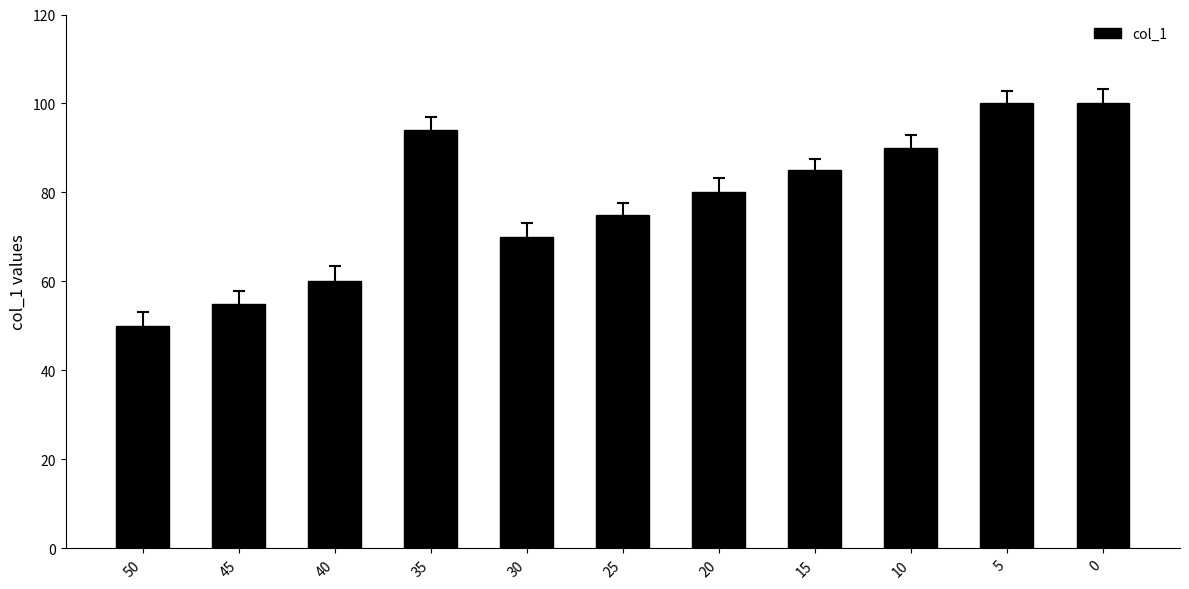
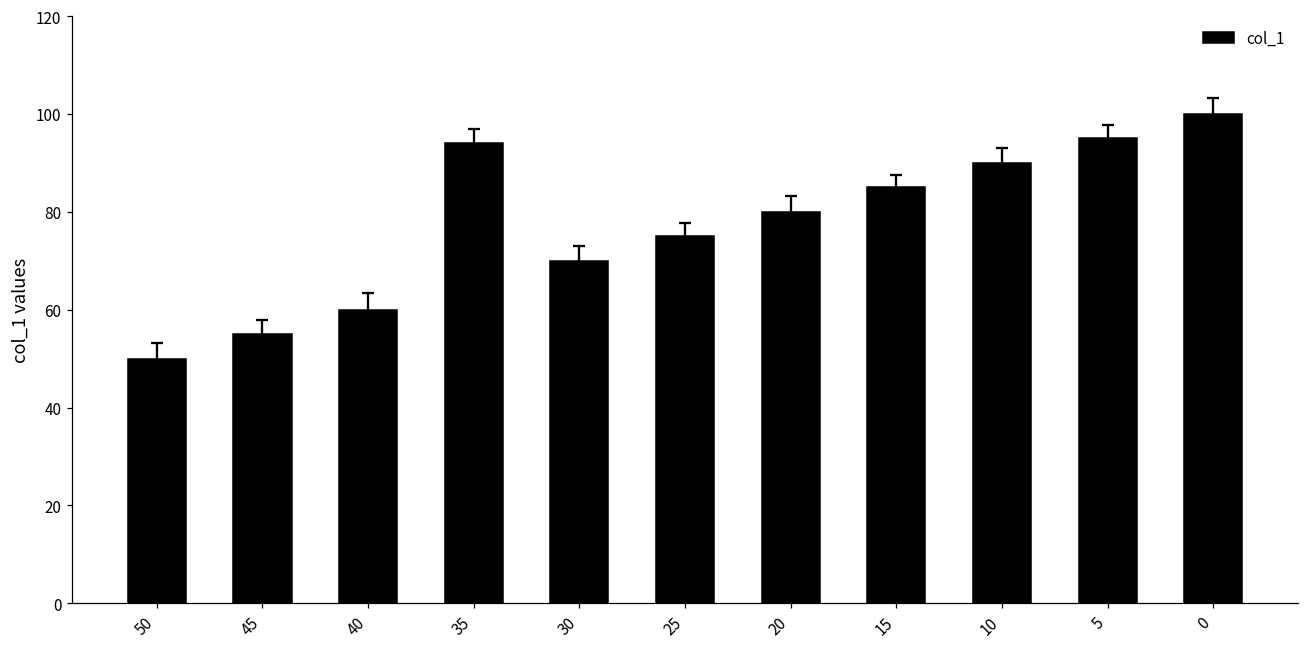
  {
    "col_1": {
      "50": 50,
      "45": 55,
      "40": 60,
      "35": 94,
      "30": 70,
      "25": 75,
      "20": 80,
      "15": 85,
      "10": 90,
-     "5": 100,
+     "5": 95,
      "0": 100
    }
  }
